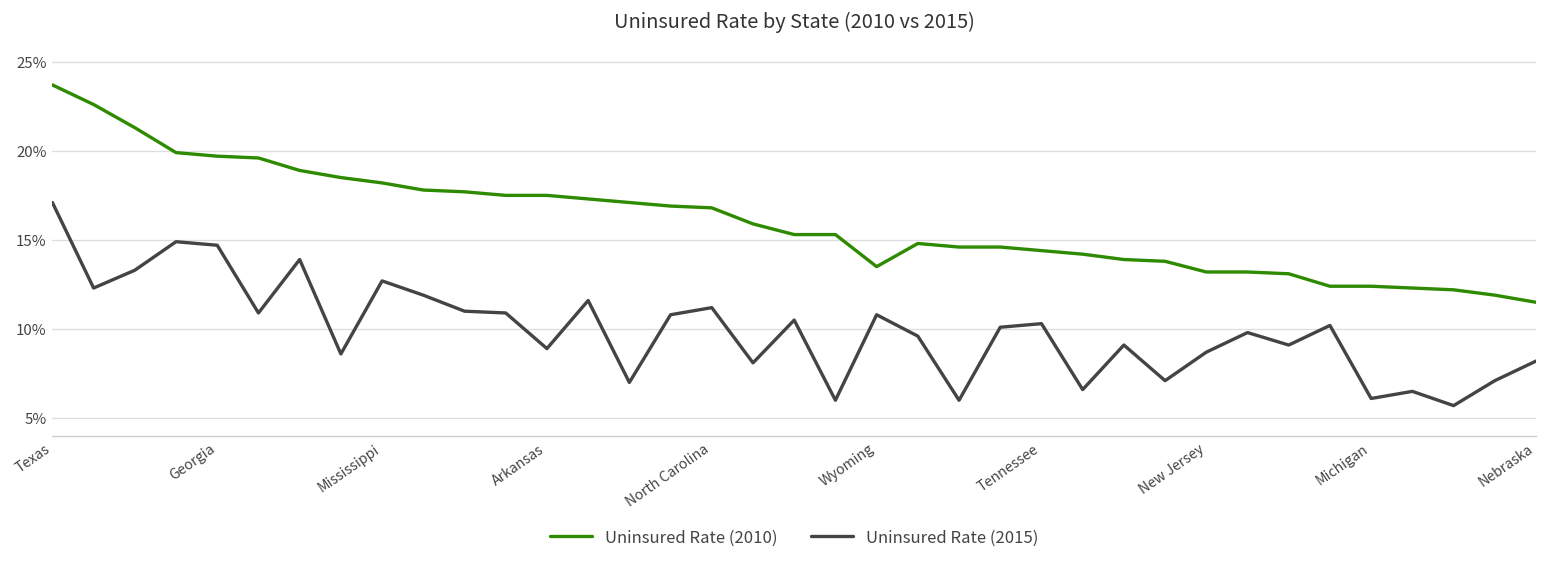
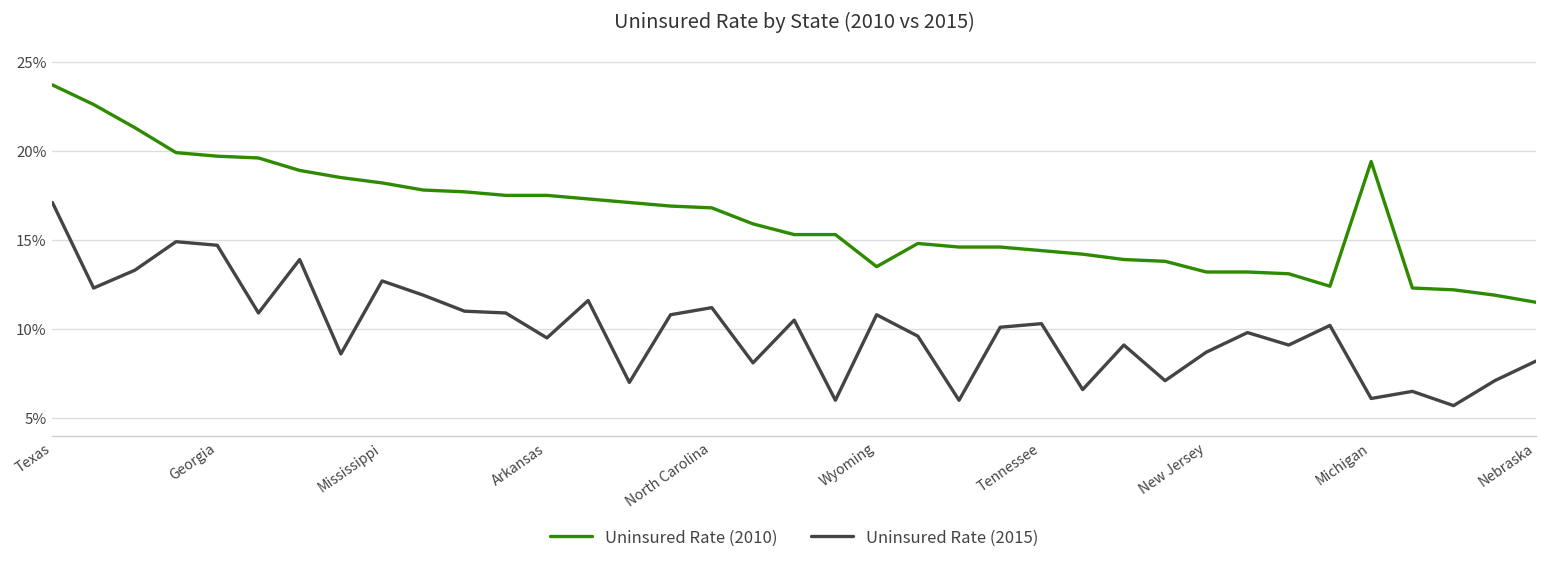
  {
    "Uninsured Rate (2010)": {
      "Texas": "23.7%",
      "Georgia": "19.7%",
      "Mississippi": "18.2%",
      "Arkansas": "17.5%",
      "North Carolina": "16.8%",
      "Wyoming": "13.5%",
      "Tennessee": "14.4%",
      "New Jersey": "13.2%",
-     "Michigan": "12.4%",
+     "Michigan": "19.4%",
      "Nebraska": "11.5%"
    },
    "Uninsured Rate (2015)": {
      "Texas": "17.1%",
      "Georgia": "14.7%",
      "Mississippi": "12.7%",
-     "Arkansas": "8.9%",
+     "Arkansas": "9.5%",
      "North Carolina": "11.2%",
      "Wyoming": "10.8%",
      "Tennessee": "10.3%",
      "New Jersey": "8.7%",
      "Michigan": "6.1%",
      "Nebraska": "8.2%"
    }
  }
